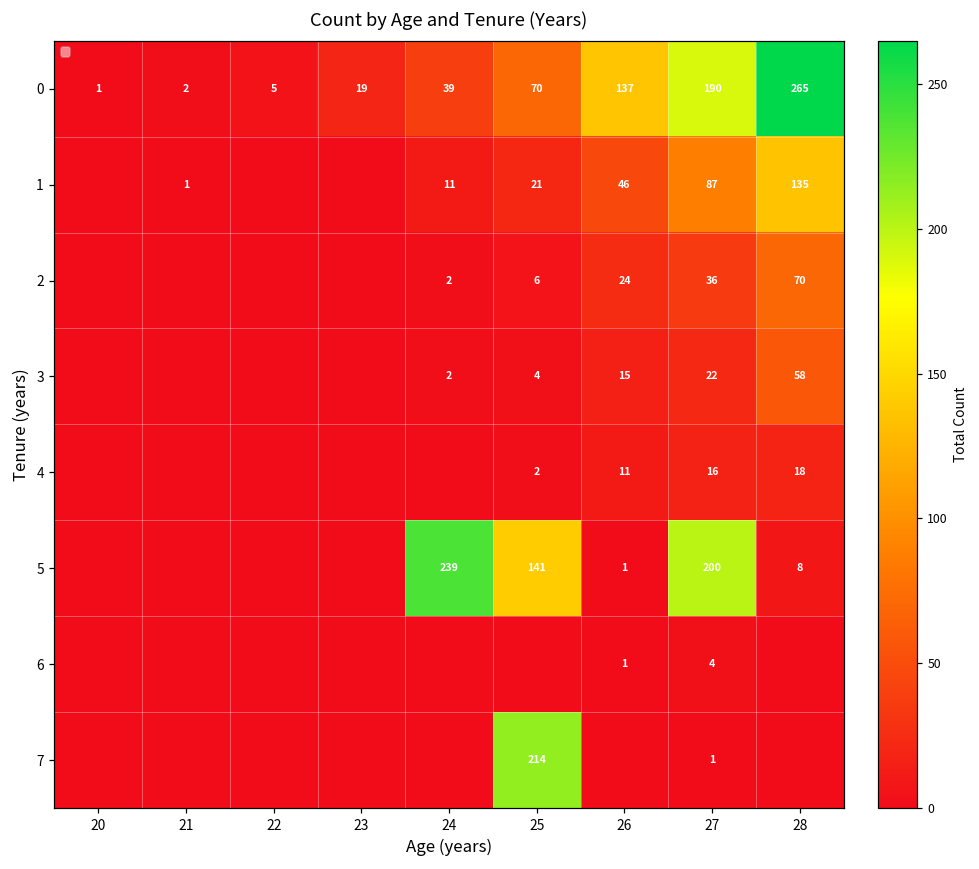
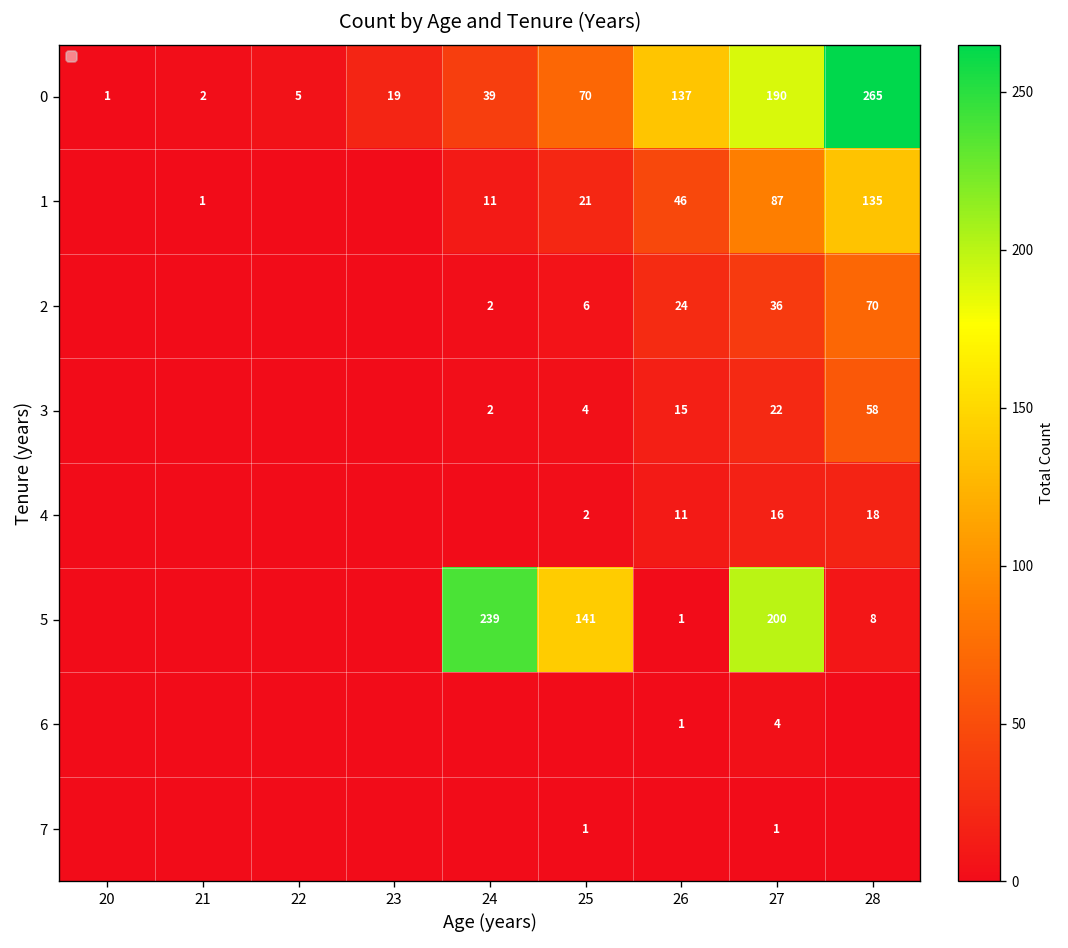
  {
    "0": {
      "20": 1,
      "21": 2,
      "22": 5,
      "23": 19,
      "24": 39,
      "25": 70,
      "26": 137,
      "27": 190,
      "28": 265
    },
    "1": {
      "21": 1,
      "24": 11,
      "25": 21,
      "26": 46,
      "27": 87,
      "28": 135
    },
    "2": {
      "24": 2,
      "25": 6,
      "26": 24,
      "27": 36,
      "28": 70
    },
    "3": {
      "24": 2,
      "25": 4,
      "26": 15,
      "27": 22,
      "28": 58
    },
    "4": {
      "25": 2,
      "26": 11,
      "27": 16,
      "28": 18
    },
    "5": {
      "24": 239,
      "25": 141,
      "26": 1,
      "27": 200,
      "28": 8
    },
    "6": {
      "26": 1,
      "27": 4
    },
    "7": {
-     "25": 214,
+     "25": 1,
      "27": 1
    }
  }
